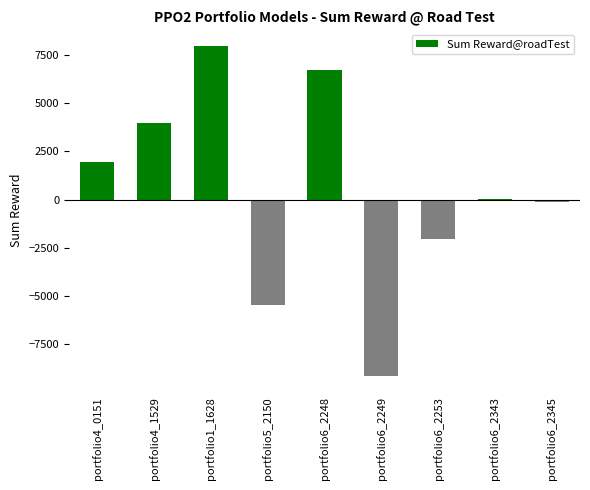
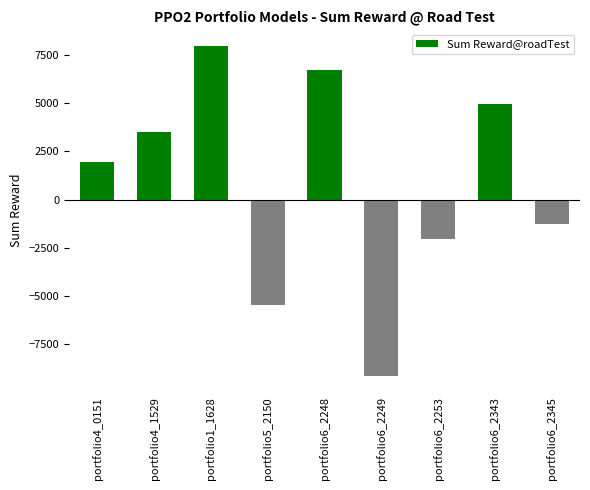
  {
    "portfolio4_0151": 1900,
-   "portfolio4_1529": 4000,
+   "portfolio4_1529": 3500,
    "portfolio1_1628": 8000,
    "portfolio5_2150": -5400,
    "portfolio6_2248": 6700,
    "portfolio6_2249": -9100,
    "portfolio6_2253": -2000,
-   "portfolio6_2343": 100,
-   "portfolio6_2345": -100
+   "portfolio6_2343": 4900,
+   "portfolio6_2345": -1300
  }
